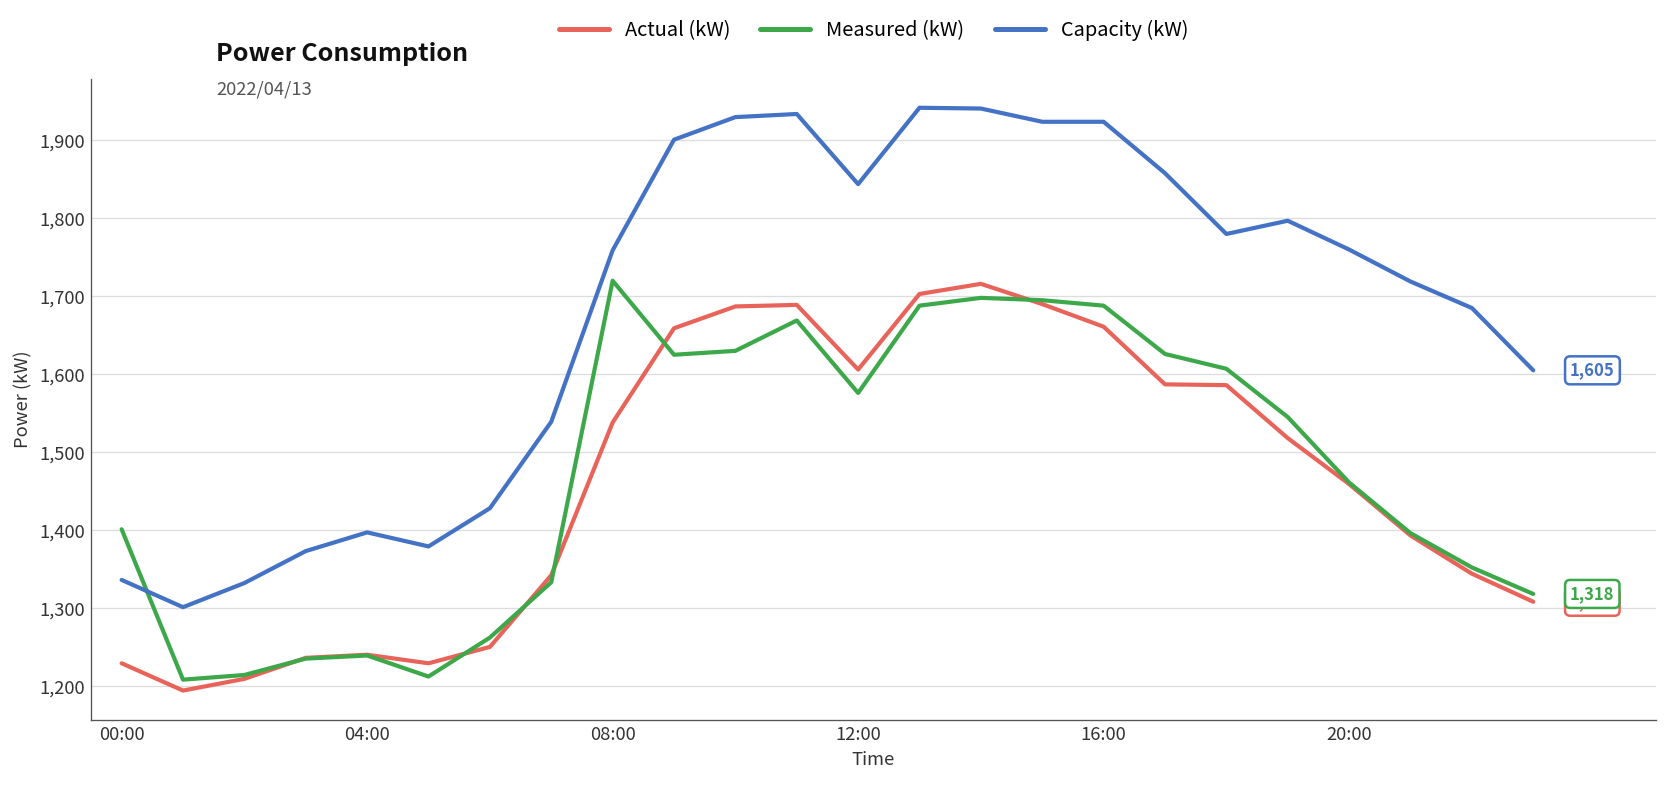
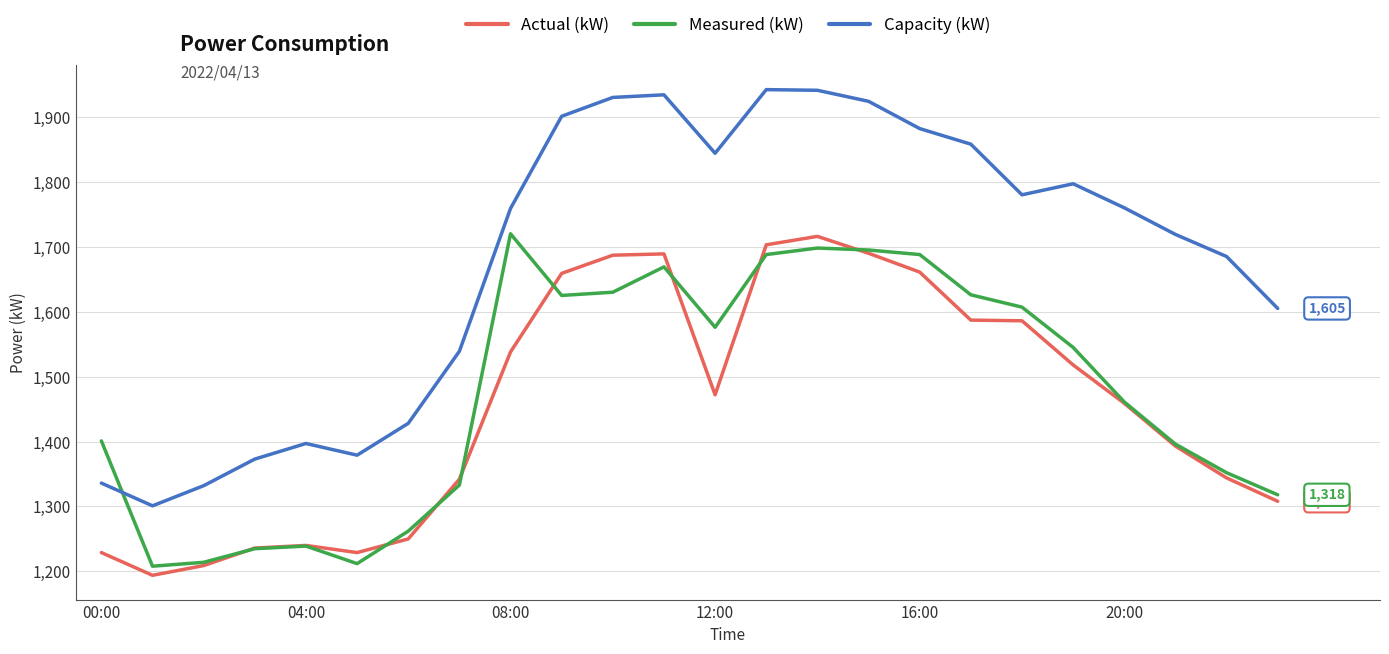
  {
    "Actual (kW)": {
      "00:00": "1,230",
      "08:00": "1,540",
-     "12:00": "1,610",
+     "12:00": "1,470",
      "16:00": "1,660"
    },
    "Measured (kW)": {
      "00:00": "1,400",
      "08:00": "1,720",
      "12:00": "1,580",
      "16:00": "1,690"
    },
    "Capacity (kW)": {
      "00:00": "1,340",
      "04:00": "1,400",
      "08:00": "1,760",
      "12:00": "1,840",
-     "16:00": "1,920",
+     "16:00": "1,880",
      "20:00": "1,760"
    }
  }
